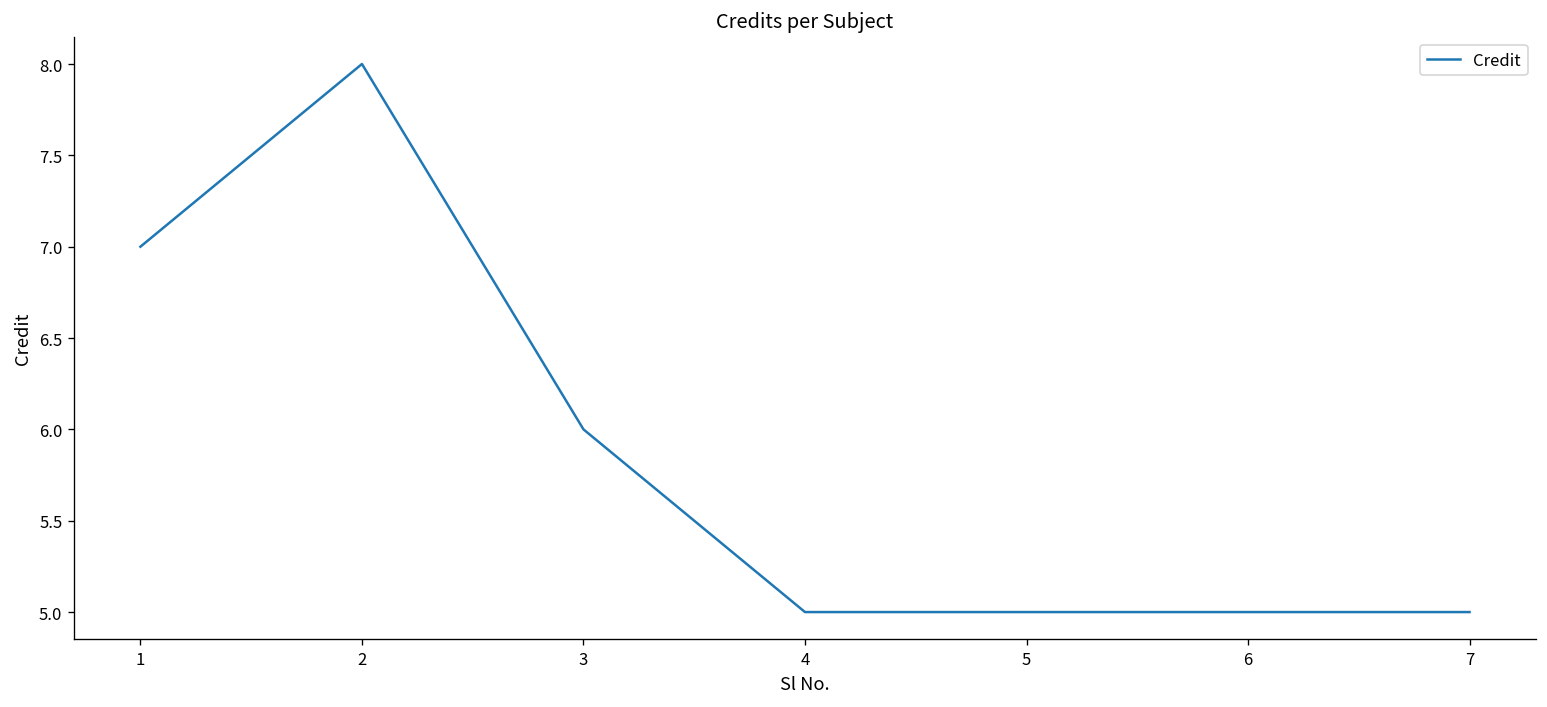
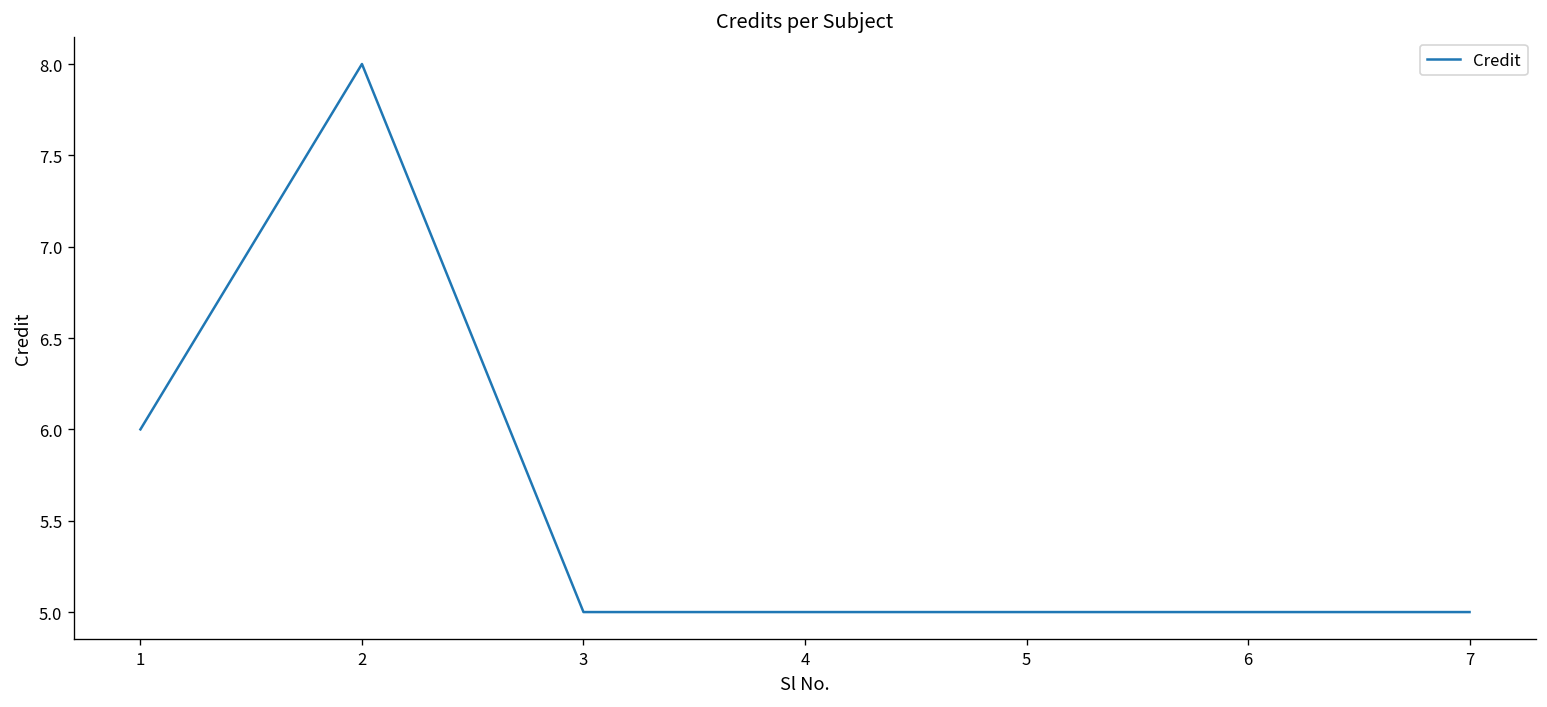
  {
-   "1": 7,
+   "1": 6,
    "2": 8,
-   "3": 6,
+   "3": 5,
    "4": 5,
    "5": 5,
    "6": 5,
    "7": 5
  }
